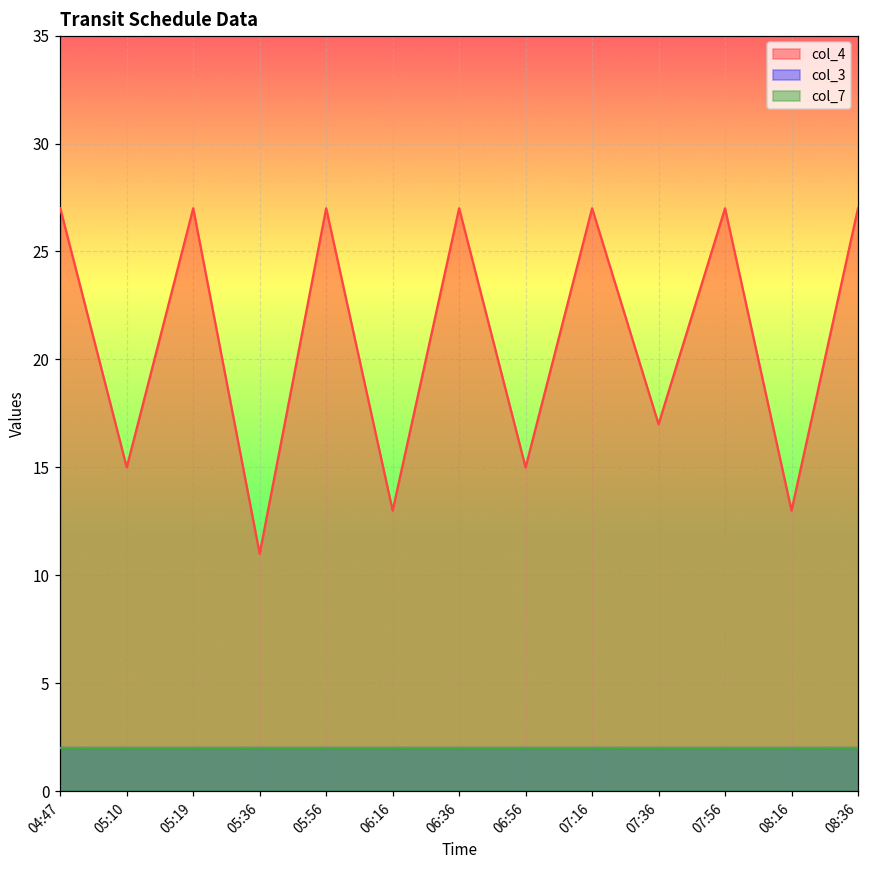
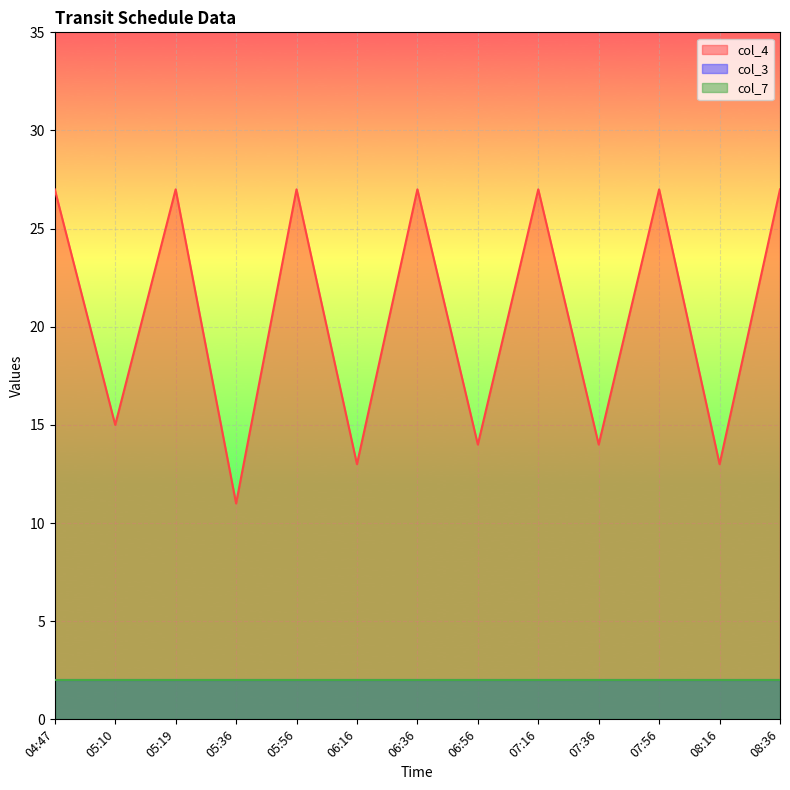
  {
    "col_4": {
      "04:47": 27,
      "05:10": 15,
      "05:19": 27,
      "05:36": 11,
      "05:56": 27,
      "06:16": 13,
      "06:36": 27,
-     "06:56": 15,
+     "06:56": 14,
      "07:16": 27,
-     "07:36": 17,
+     "07:36": 14,
      "07:56": 27,
      "08:16": 13,
      "08:36": 27
    },
    "col_7": {
      "04:47": 2,
      "05:10": 2,
      "05:19": 2,
      "05:36": 2,
      "05:56": 2,
      "06:16": 2,
      "06:36": 2,
      "06:56": 2,
      "07:16": 2,
      "07:36": 2,
      "07:56": 2,
      "08:16": 2,
      "08:36": 2
    }
  }
